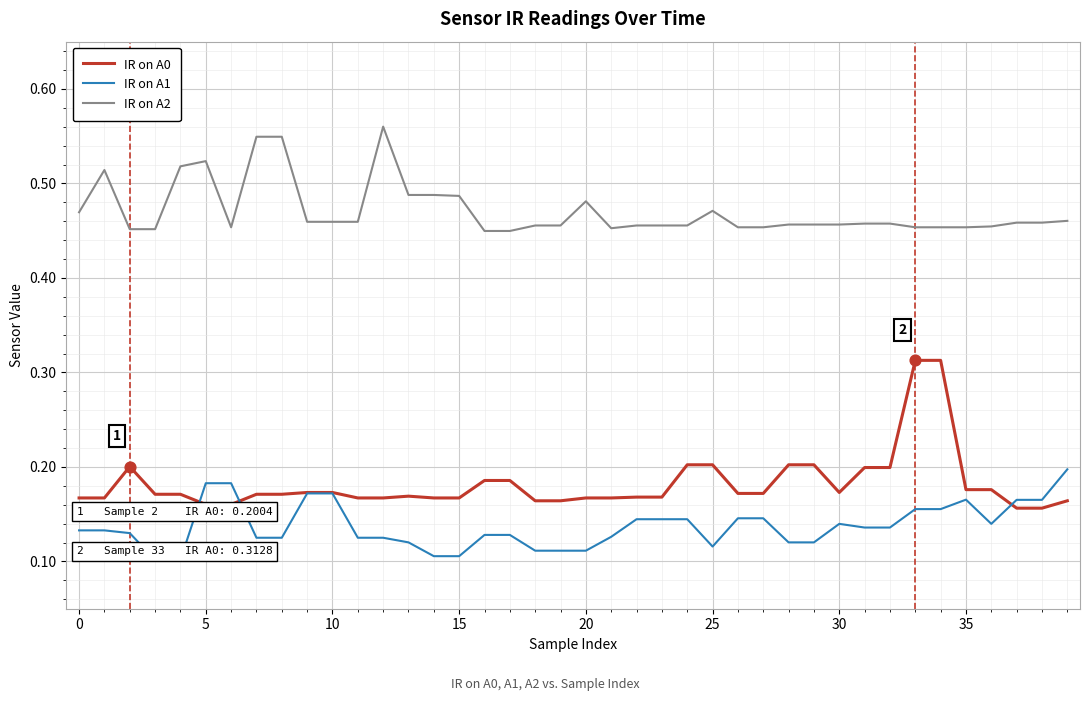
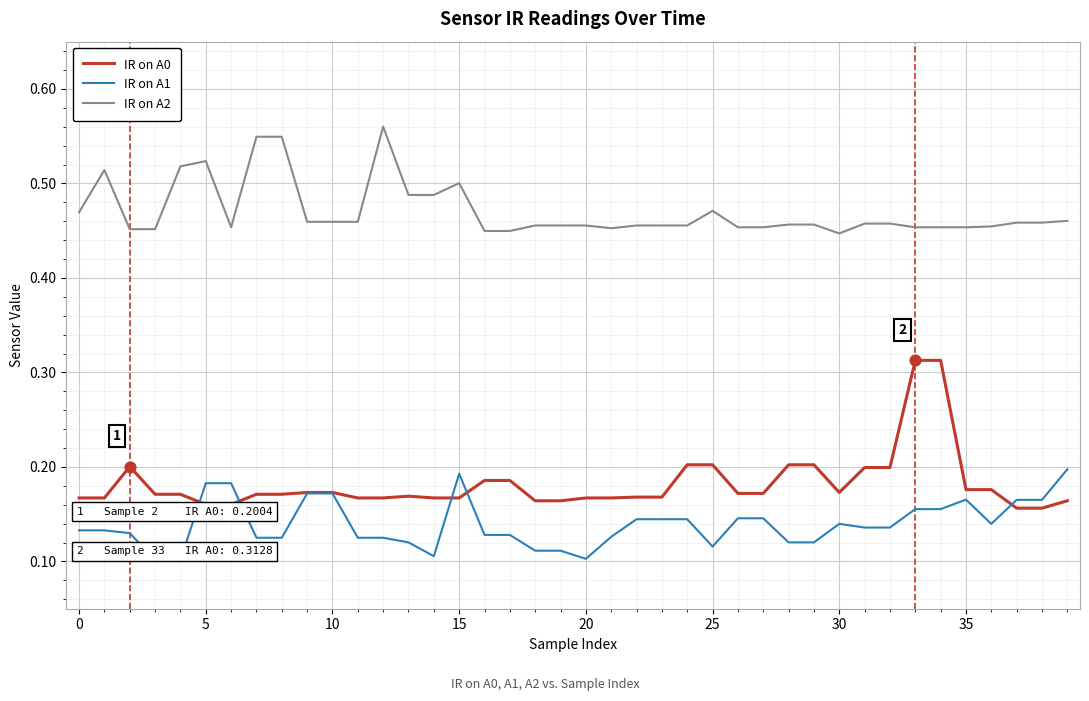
  {
    "IR on A1": {
      "0": 0.13,
      "5": 0.18,
-     "15": 0.11,
-     "20": 0.11,
+     "15": 0.19,
+     "20": 0.10,
      "25": 0.12,
      "30": 0.14,
      "35": 0.17
    },
    "IR on A2": {
      "0": 0.47,
      "5": 0.52,
      "10": 0.46,
-     "15": 0.49,
-     "20": 0.48,
+     "15": 0.50,
+     "20": 0.46,
      "25": 0.47,
-     "30": 0.46,
+     "30": 0.45,
      "35": 0.45
    }
  }
